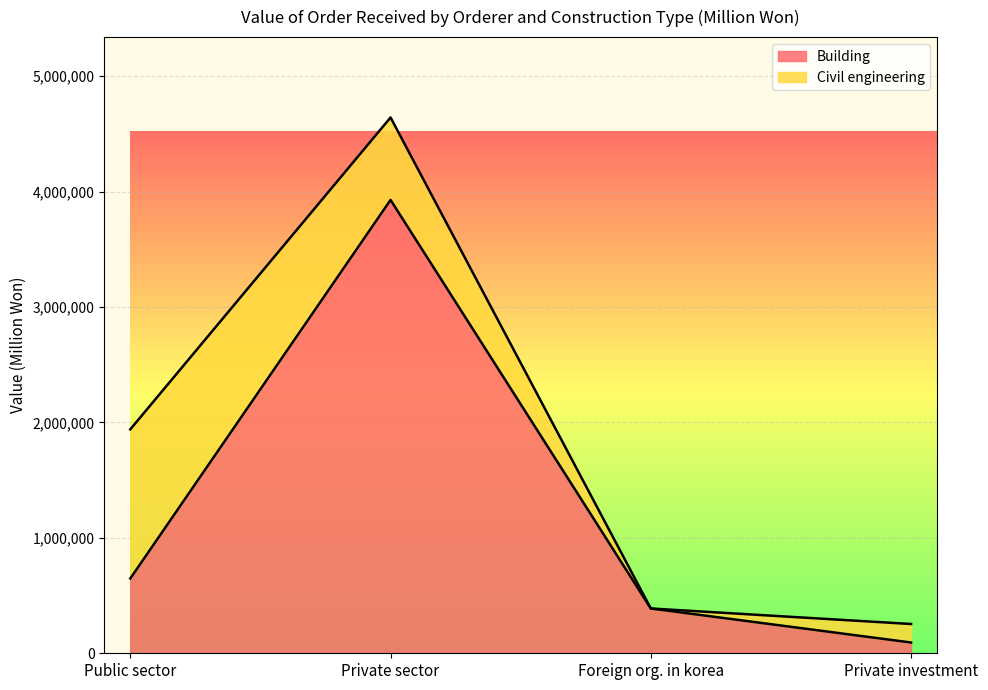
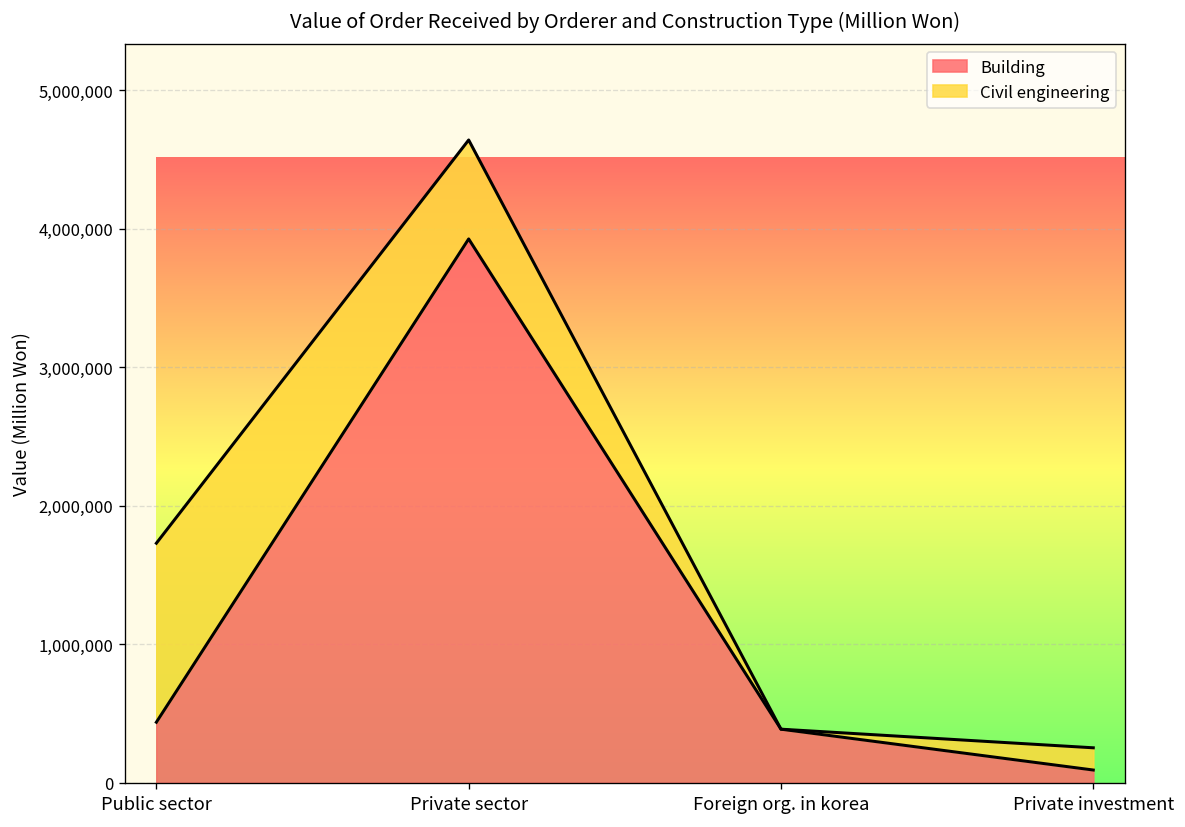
  {
    "Building": {
-     "Public sector": "650,000",
+     "Public sector": "440,000",
      "Private sector": "3,930,000",
      "Private investment": "90,000"
    },
    "Civil engineering": {
      "Public sector": "1,290,000",
      "Private sector": "710,000",
      "Private investment": "160,000"
    }
  }
